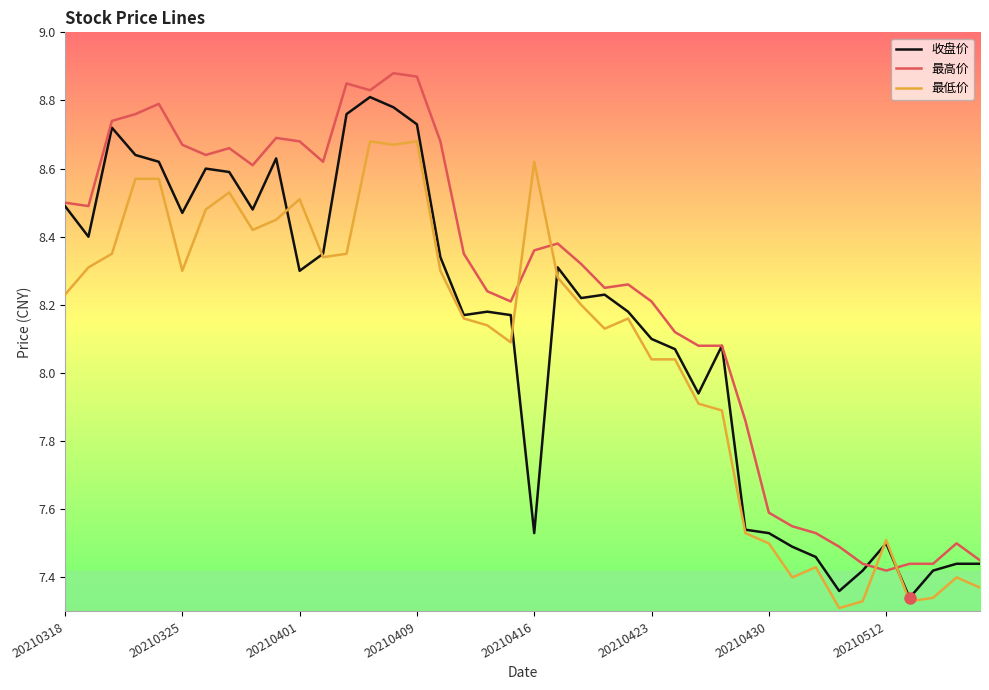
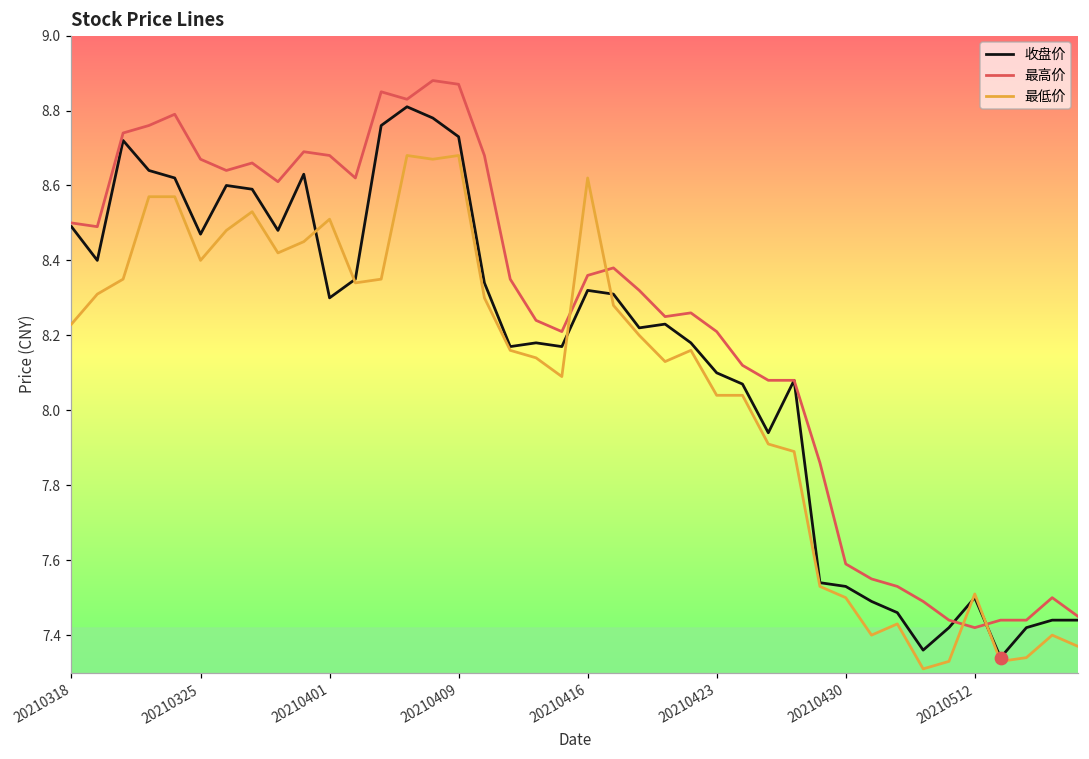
  {
    "收盘价": {
      "20210318": 8.49,
      "20210325": 8.47,
      "20210401": 8.30,
      "20210409": 8.73,
-     "20210416": 7.53,
+     "20210416": 8.32,
      "20210423": 8.10,
      "20210430": 7.53,
      "20210512": 7.50
    },
    "最低价": {
      "20210318": 8.23,
-     "20210325": 8.3,
+     "20210325": 8.4,
      "20210401": 8.51,
      "20210409": 8.68,
      "20210416": 8.62,
      "20210423": 8.04,
      "20210430": 7.5,
      "20210512": 7.51
    }
  }
